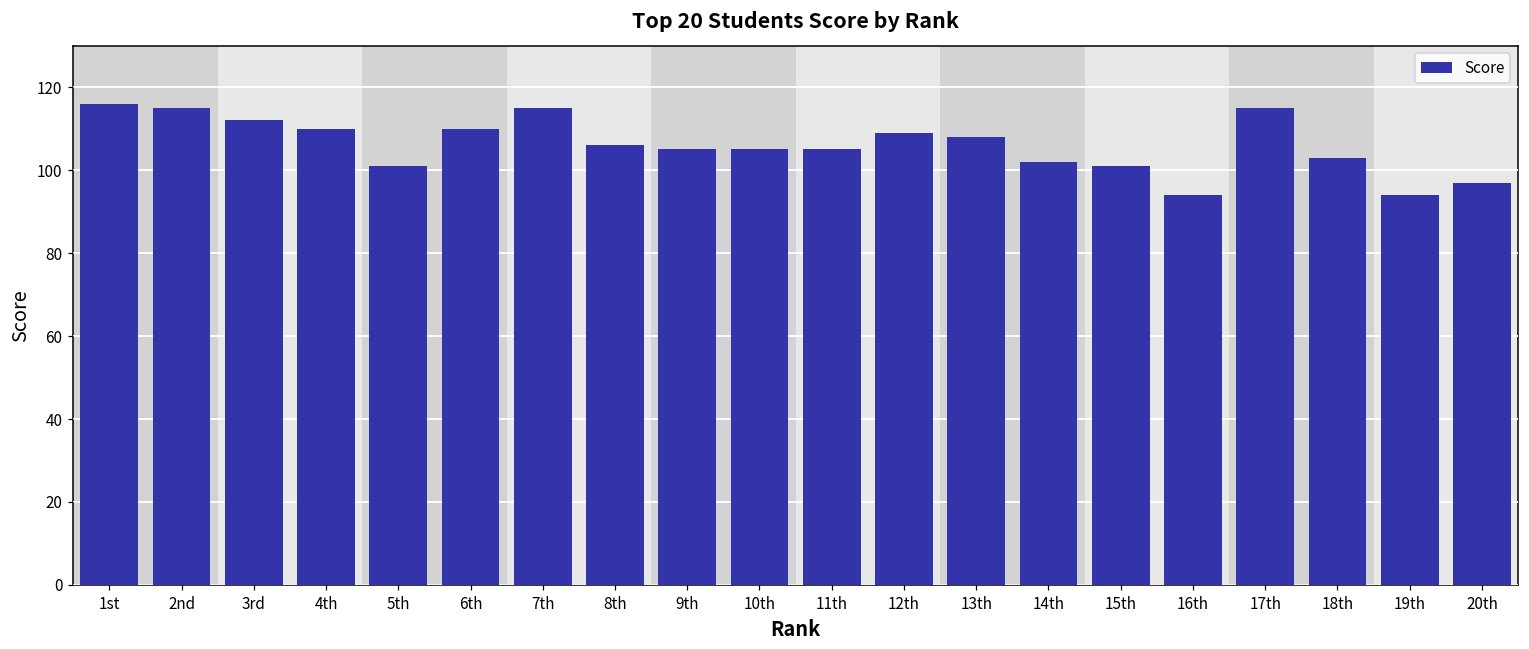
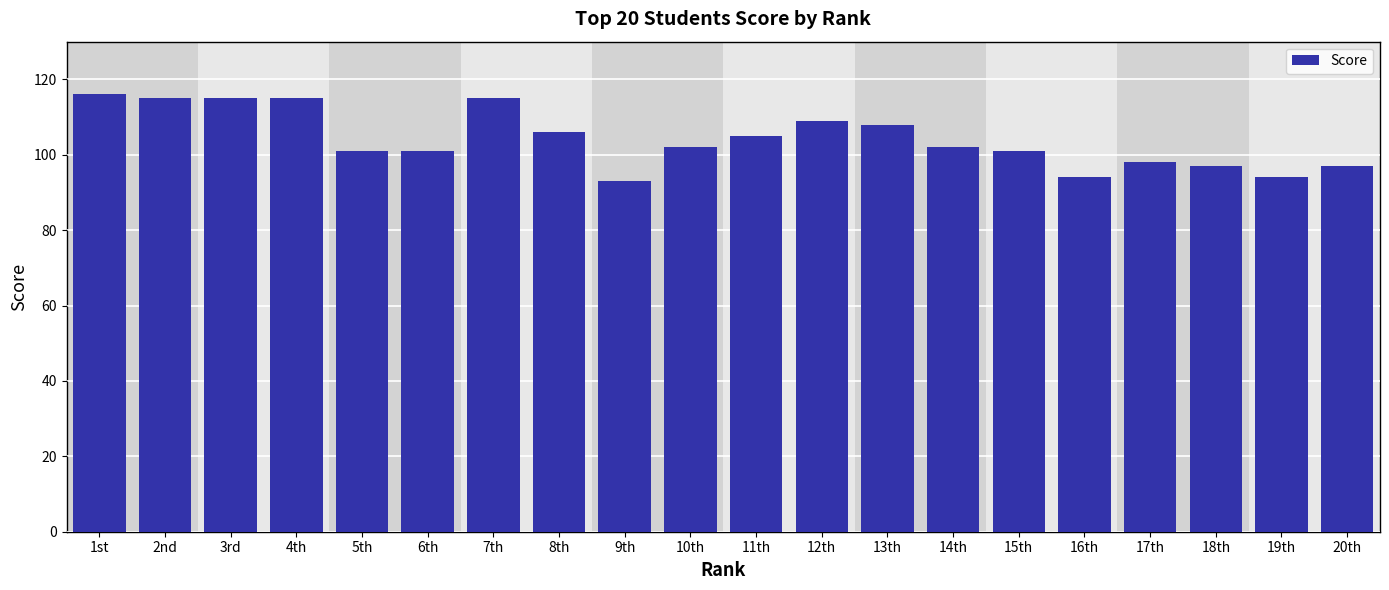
  {
    "1st": 116,
    "2nd": 115,
-   "3rd": 112,
-   "4th": 110,
+   "3rd": 115,
+   "4th": 115,
    "5th": 101,
-   "6th": 110,
+   "6th": 101,
    "7th": 115,
    "8th": 106,
-   "9th": 105,
-   "10th": 105,
+   "9th": 93,
+   "10th": 102,
    "11th": 105,
    "12th": 109,
    "13th": 108,
    "14th": 102,
    "15th": 101,
    "16th": 94,
-   "17th": 115,
-   "18th": 103,
+   "17th": 98,
+   "18th": 97,
    "19th": 94,
    "20th": 97
  }
